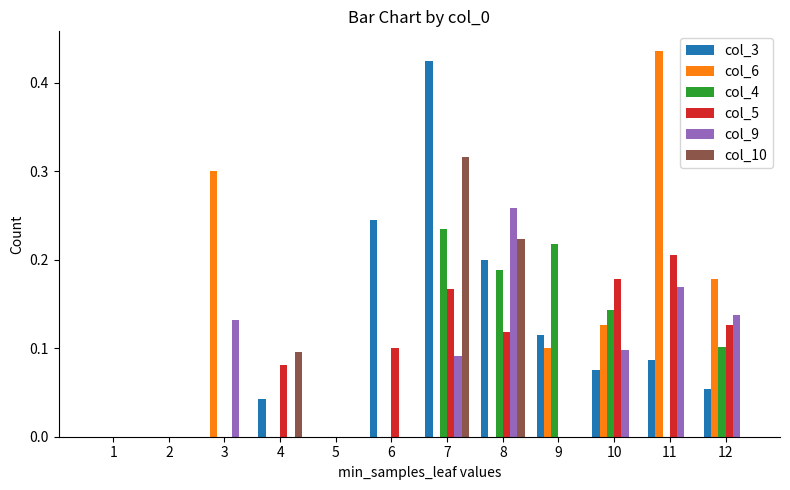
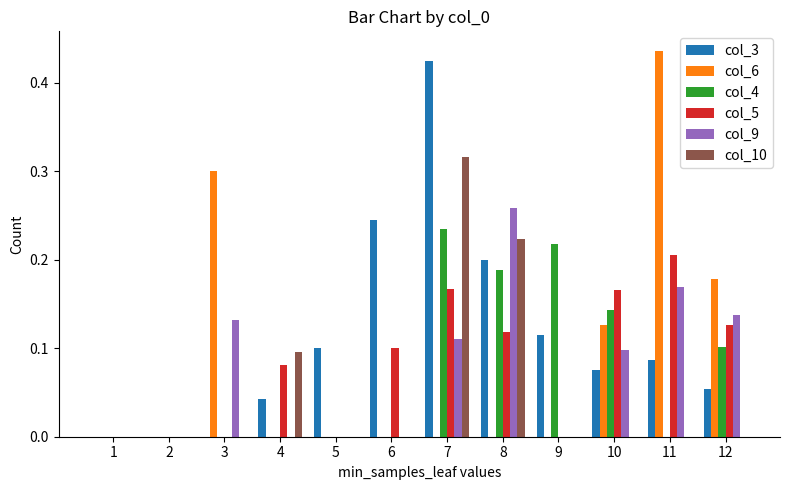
  {
    "col_3": {
      "1": 0.0,
      "2": 0.0,
      "3": 0.0,
      "4": 0.04,
-     "5": 0.0,
+     "5": 0.1,
      "6": 0.24,
      "7": 0.42,
      "8": 0.2,
      "9": 0.12,
      "10": 0.08,
      "11": 0.09,
      "12": 0.05
    },
    "col_6": {
      "1": 0.0,
      "2": 0.0,
      "3": 0.3,
      "4": 0.0,
      "5": 0.0,
      "6": 0.0,
      "7": 0.0,
      "8": 0.0,
-     "9": 0.1,
+     "9": 0.0,
      "10": 0.13,
      "11": 0.44,
      "12": 0.18
    },
    "col_4": {
      "1": 0.00,
      "2": 0.00,
      "3": 0.00,
      "4": 0.00,
      "5": 0.00,
      "6": 0.00,
      "7": 0.23,
      "8": 0.19,
      "9": 0.22,
      "10": 0.14,
      "11": 0.00,
      "12": 0.10
    },
    "col_5": {
      "1": 0.00,
      "2": 0.00,
      "3": 0.00,
      "4": 0.08,
      "5": 0.00,
      "6": 0.10,
      "7": 0.17,
      "8": 0.12,
      "9": 0.00,
-     "10": 0.18,
+     "10": 0.17,
      "11": 0.21,
      "12": 0.13
    },
    "col_9": {
      "1": 0.00,
      "2": 0.00,
      "3": 0.13,
      "4": 0.00,
      "5": 0.00,
      "6": 0.00,
-     "7": 0.09,
+     "7": 0.11,
      "8": 0.26,
      "9": 0.00,
      "10": 0.10,
      "11": 0.17,
      "12": 0.14
    },
    "col_10": {
      "1": 0.00,
      "2": 0.00,
      "3": 0.00,
      "4": 0.10,
      "5": 0.00,
      "6": 0.00,
      "7": 0.32,
      "8": 0.22,
      "9": 0.00,
      "10": 0.00,
      "11": 0.00,
      "12": 0.00
    }
  }
